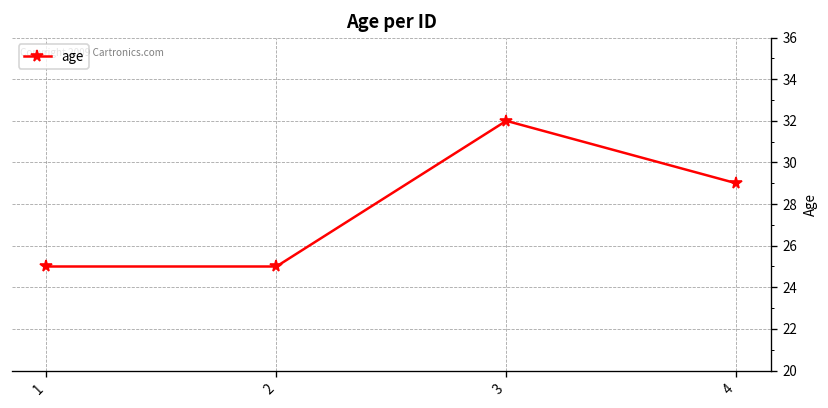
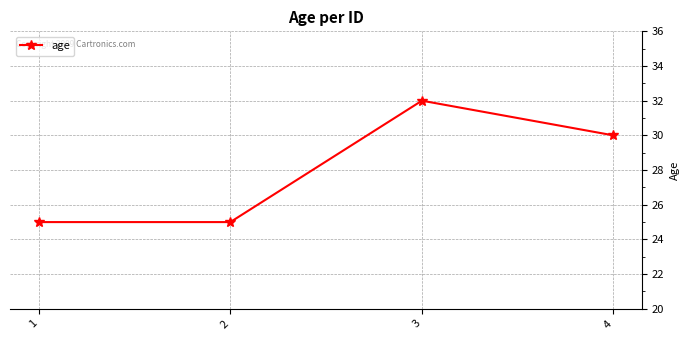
  {
    "1": 25,
    "2": 25,
    "3": 32,
-   "4": 29
+   "4": 30
  }
